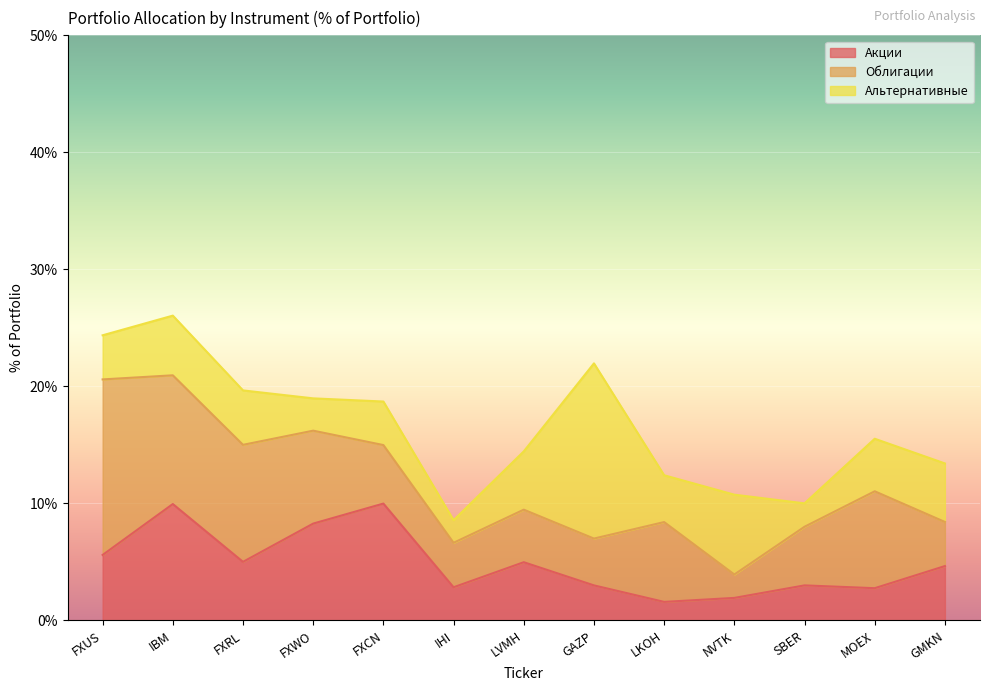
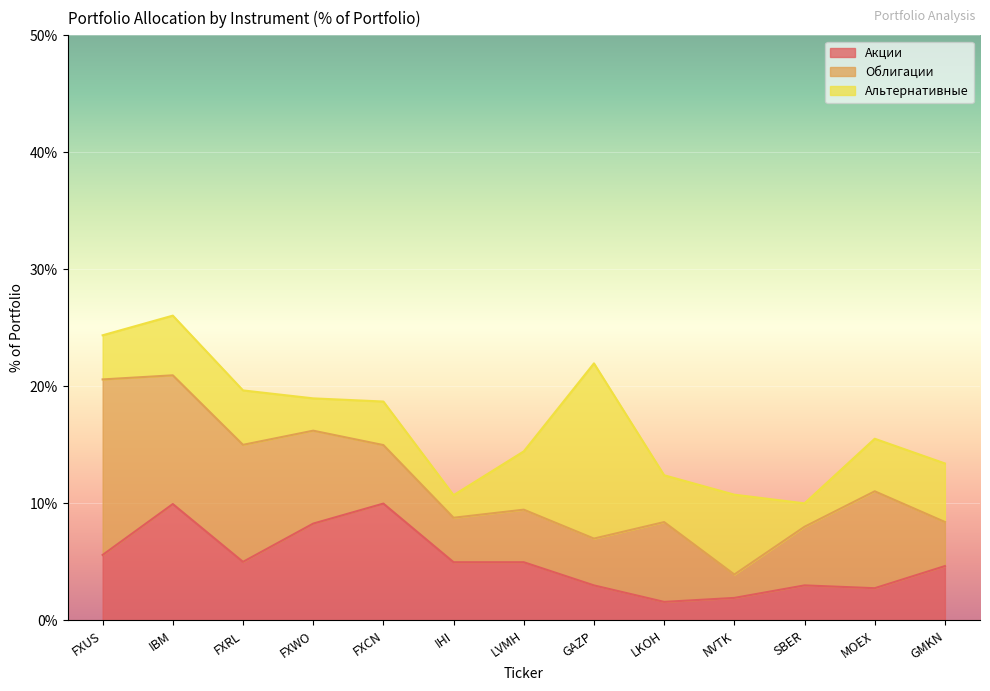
  {
    "Акции": {
      "FXUS": "5.6%",
      "IBM": "10.0%",
      "FXRL": "5.0%",
      "FXWO": "8.3%",
      "FXCN": "10.0%",
-     "IHI": "2.8%",
+     "IHI": "5.0%",
      "LVMH": "5.0%",
      "GAZP": "3.0%",
      "LKOH": "1.6%",
      "NVTK": "1.9%",
      "SBER": "3.0%",
      "MOEX": "2.8%",
      "GMKN": "4.7%"
    },
    "Облигации": {
      "FXUS": "15.0%",
      "IBM": "11.0%",
      "FXRL": "10.0%",
      "FXWO": "7.9%",
      "FXCN": "5.0%",
      "IHI": "3.8%",
      "LVMH": "4.5%",
      "GAZP": "4.0%",
      "LKOH": "6.8%",
      "NVTK": "2.0%",
      "SBER": "5.0%",
      "MOEX": "8.3%",
      "GMKN": "3.8%"
    },
    "Альтернативные": {
      "FXUS": "3.8%",
      "IBM": "5.1%",
      "FXRL": "4.7%",
      "FXWO": "2.8%",
      "FXCN": "3.7%",
      "IHI": "1.9%",
      "LVMH": "5.0%",
      "GAZP": "15.0%",
      "LKOH": "4.0%",
      "NVTK": "6.8%",
      "SBER": "2.0%",
      "MOEX": "4.5%",
      "GMKN": "5.0%"
    }
  }
